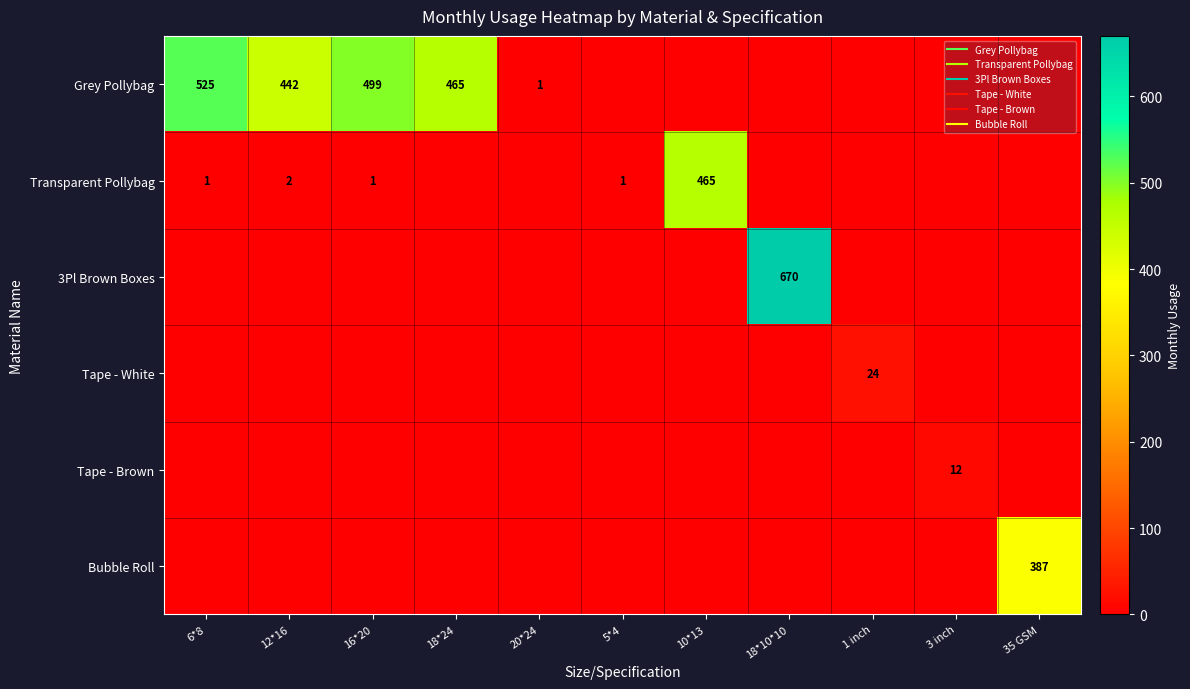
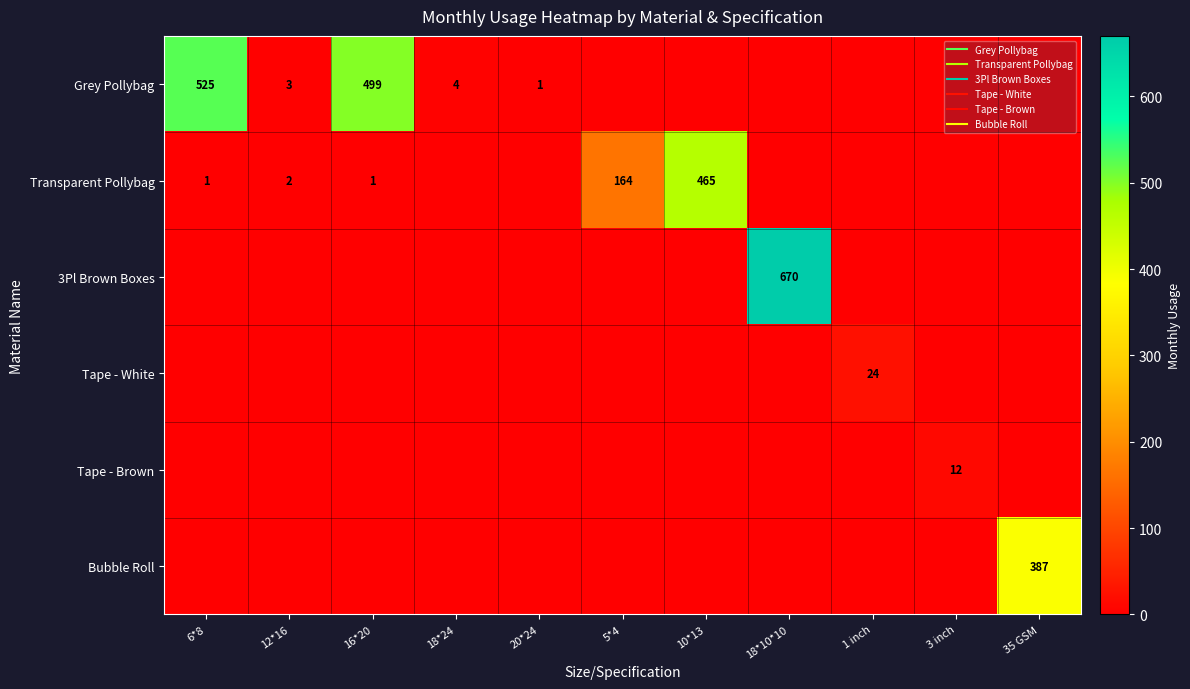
  {
    "Grey Pollybag": {
      "6*8": 525,
-     "12*16": 442,
+     "12*16": 3,
      "16*20": 499,
-     "18*24": 465,
+     "18*24": 4,
      "20*24": 1
    },
    "Transparent Pollybag": {
      "6*8": 1,
      "12*16": 2,
      "16*20": 1,
-     "5*4": 1,
+     "5*4": 164,
      "10*13": 465
    },
    "3Pl Brown Boxes": {
      "18*10*10": 670
    },
    "Tape - White": {
      "1 inch": 24
    },
    "Tape - Brown": {
      "3 inch": 12
    },
    "Bubble Roll": {
      "35 GSM": 387
    }
  }
